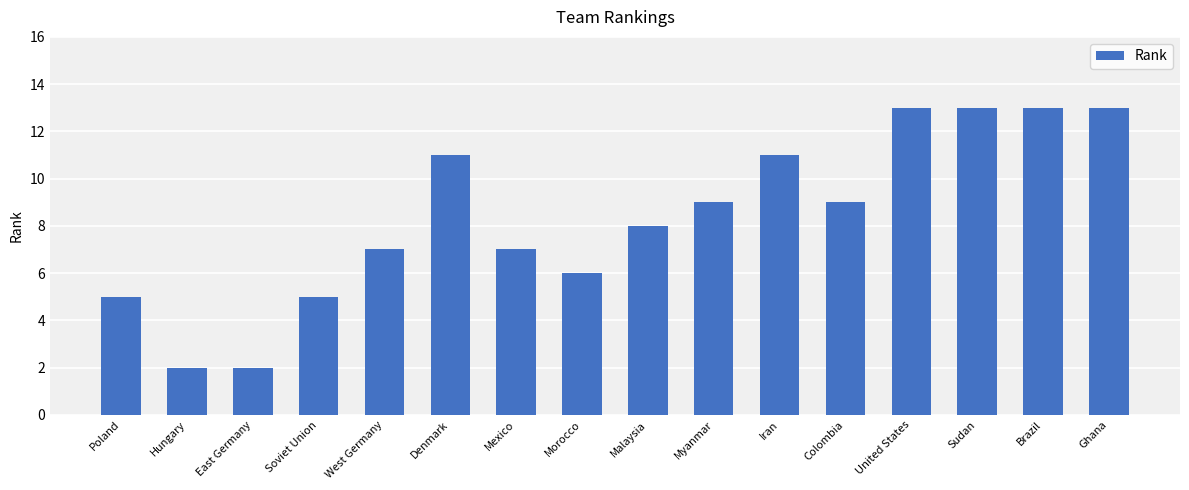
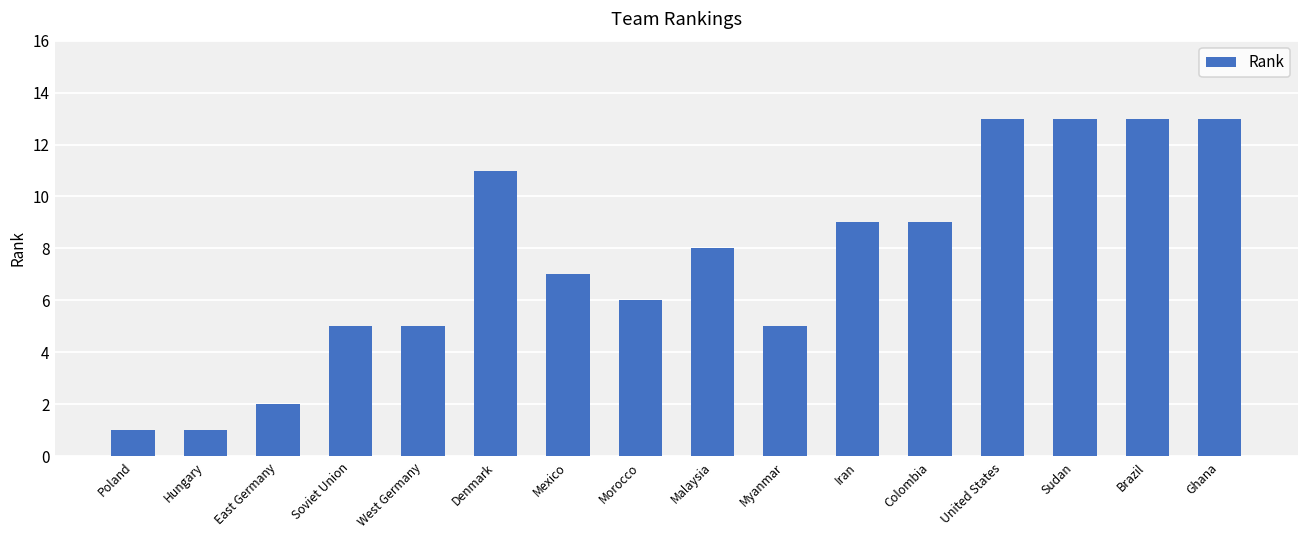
  {
-   "Poland": 5,
-   "Hungary": 2,
+   "Poland": 1,
+   "Hungary": 1,
    "East Germany": 2,
    "Soviet Union": 5,
-   "West Germany": 7,
+   "West Germany": 5,
    "Denmark": 11,
    "Mexico": 7,
    "Morocco": 6,
    "Malaysia": 8,
-   "Myanmar": 9,
-   "Iran": 11,
+   "Myanmar": 5,
+   "Iran": 9,
    "Colombia": 9,
    "United States": 13,
    "Sudan": 13,
    "Brazil": 13,
    "Ghana": 13
  }
